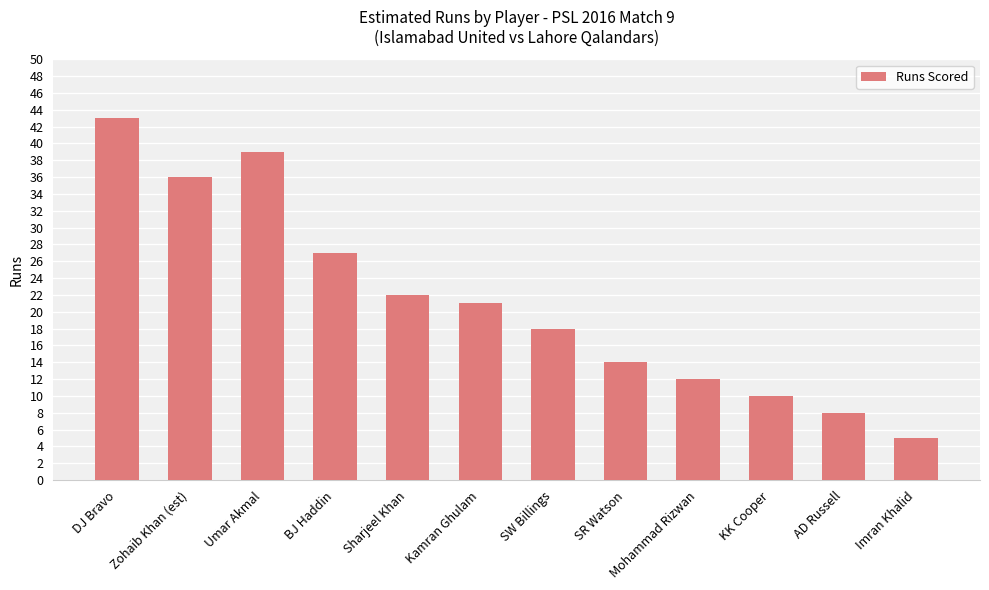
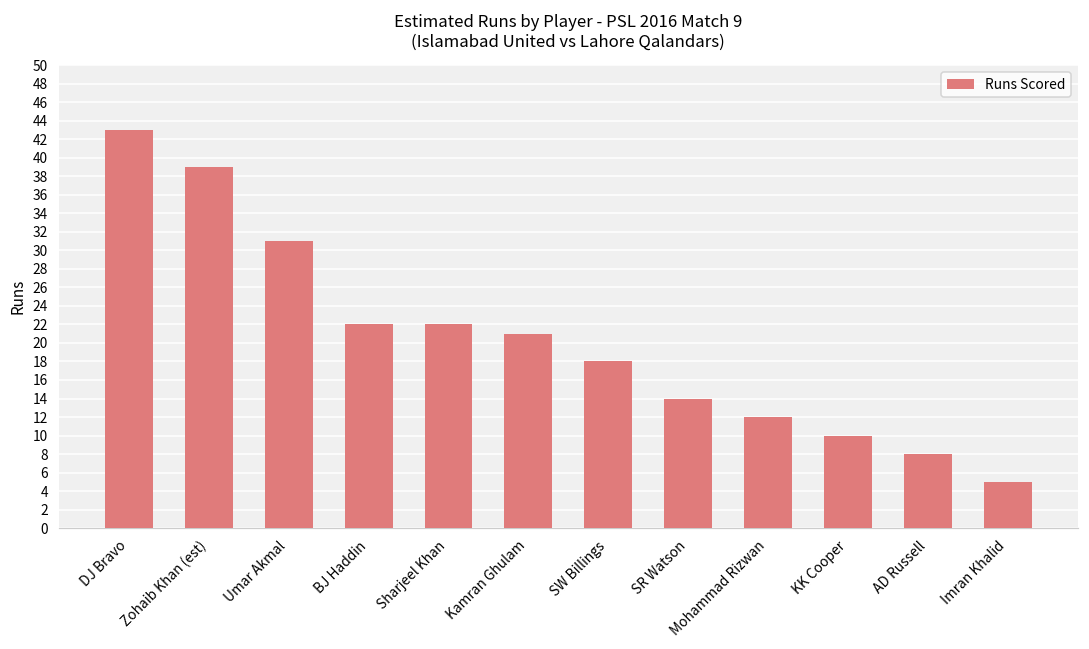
  {
    "DJ Bravo": 43,
-   "Zohaib Khan (est)": 36,
-   "Umar Akmal": 39,
-   "BJ Haddin": 27,
+   "Zohaib Khan (est)": 39,
+   "Umar Akmal": 31,
+   "BJ Haddin": 22,
    "Sharjeel Khan": 22,
    "Kamran Ghulam": 21,
    "SW Billings": 18,
    "SR Watson": 14,
    "Mohammad Rizwan": 12,
    "KK Cooper": 10,
    "AD Russell": 8,
    "Imran Khalid": 5
  }
